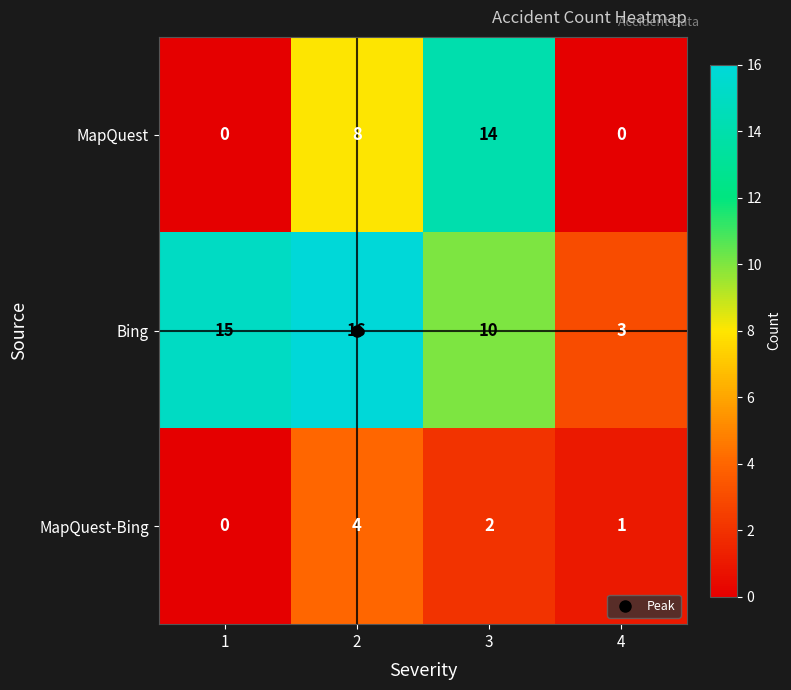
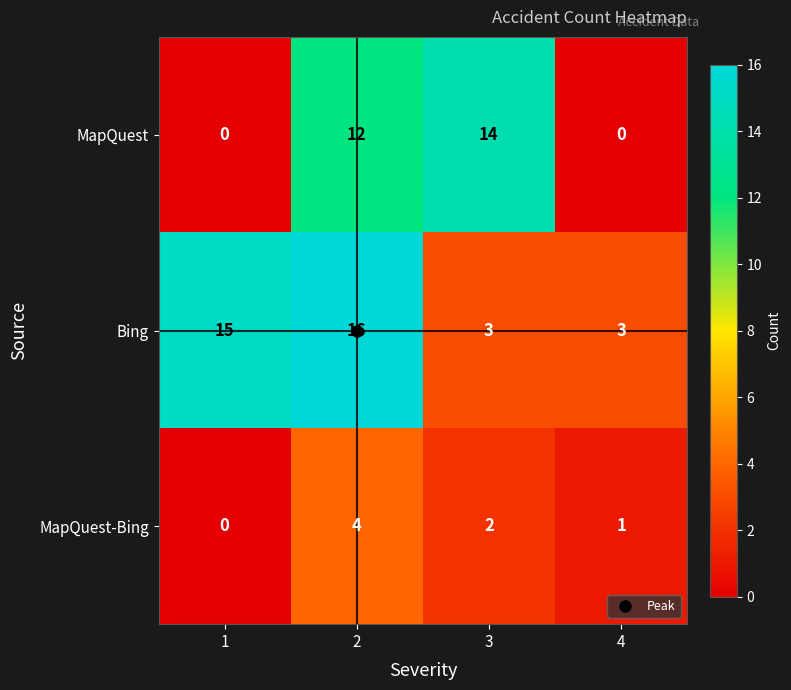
  {
    "MapQuest": {
      "1": 0,
-     "2": 8,
+     "2": 12,
      "3": 14,
      "4": 0
    },
    "Bing": {
      "1": 15,
-     "3": 10,
+     "3": 3,
      "4": 3
    },
    "MapQuest-Bing": {
      "1": 0,
      "2": 4,
      "3": 2,
      "4": 1
    }
  }
